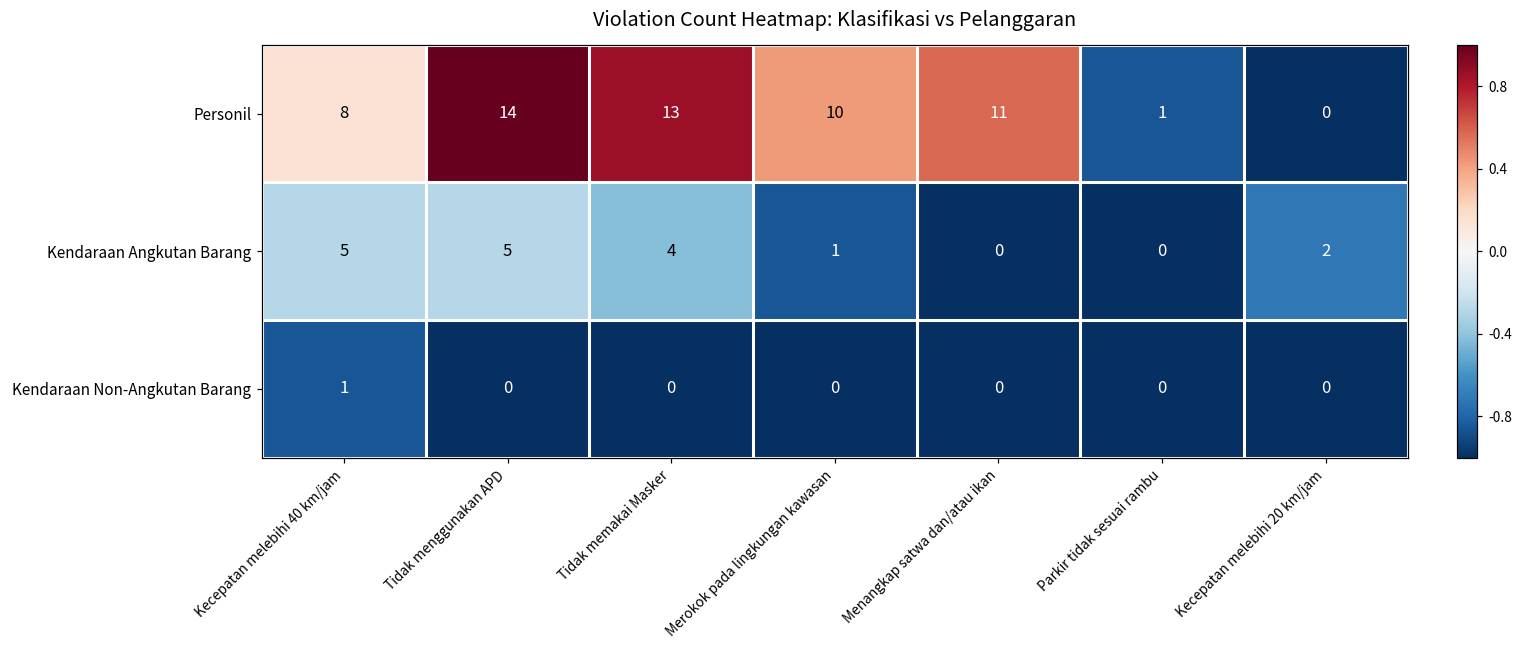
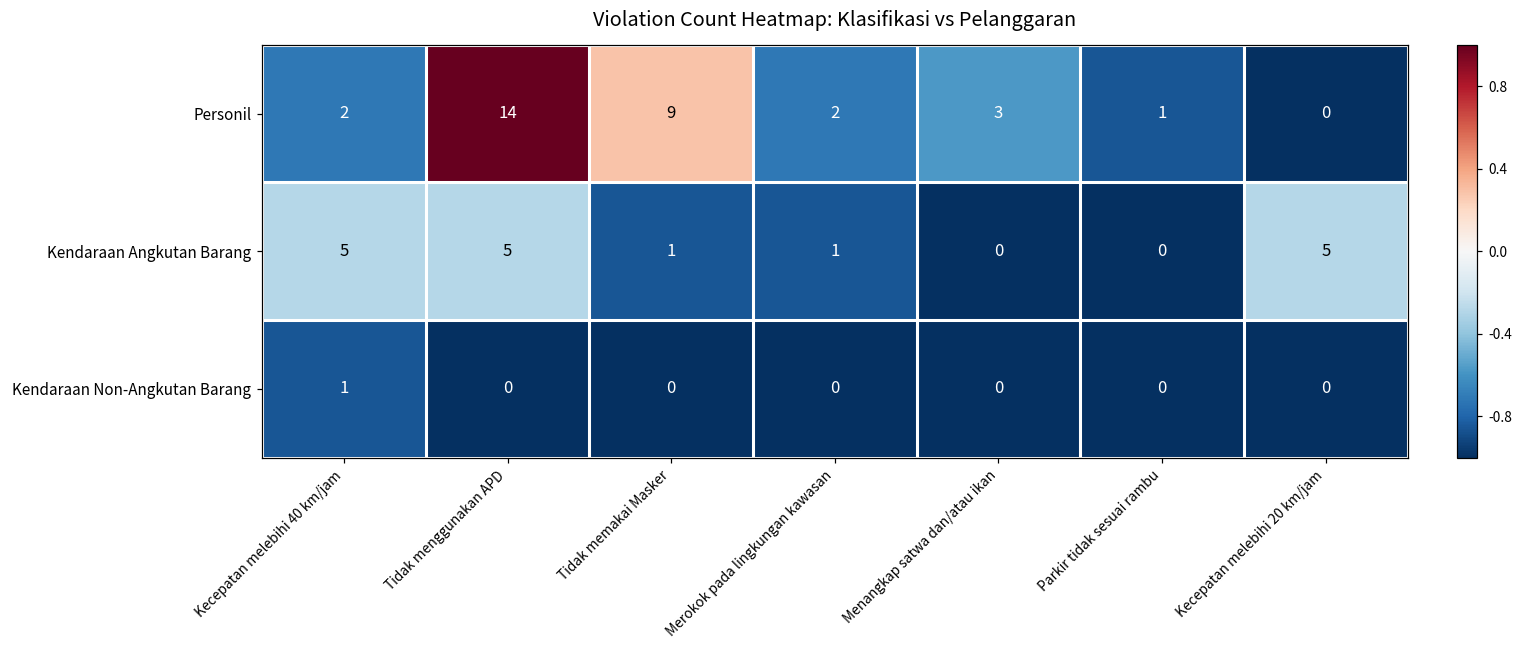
  {
    "Personil": {
-     "Kecepatan melebihi 40 km/jam": 8,
+     "Kecepatan melebihi 40 km/jam": 2,
      "Tidak menggunakan APD": 14,
-     "Tidak memakai Masker": 13,
-     "Merokok pada lingkungan kawasan": 10,
-     "Menangkap satwa dan/atau ikan": 11,
+     "Tidak memakai Masker": 9,
+     "Merokok pada lingkungan kawasan": 2,
+     "Menangkap satwa dan/atau ikan": 3,
      "Parkir tidak sesuai rambu": 1,
      "Kecepatan melebihi 20 km/jam": 0
    },
    "Kendaraan Angkutan Barang": {
      "Kecepatan melebihi 40 km/jam": 5,
      "Tidak menggunakan APD": 5,
-     "Tidak memakai Masker": 4,
+     "Tidak memakai Masker": 1,
      "Merokok pada lingkungan kawasan": 1,
      "Menangkap satwa dan/atau ikan": 0,
      "Parkir tidak sesuai rambu": 0,
-     "Kecepatan melebihi 20 km/jam": 2
+     "Kecepatan melebihi 20 km/jam": 5
    },
    "Kendaraan Non-Angkutan Barang": {
      "Kecepatan melebihi 40 km/jam": 1,
      "Tidak menggunakan APD": 0,
      "Tidak memakai Masker": 0,
      "Merokok pada lingkungan kawasan": 0,
      "Menangkap satwa dan/atau ikan": 0,
      "Parkir tidak sesuai rambu": 0,
      "Kecepatan melebihi 20 km/jam": 0
    }
  }
